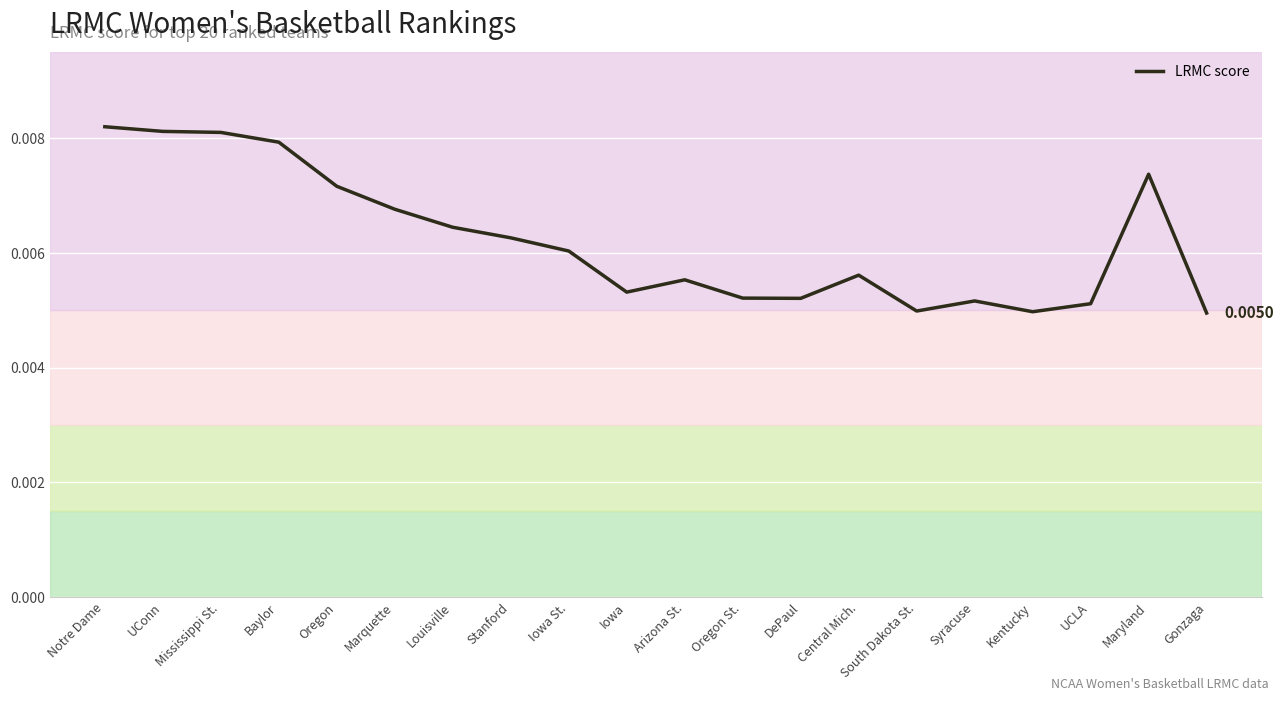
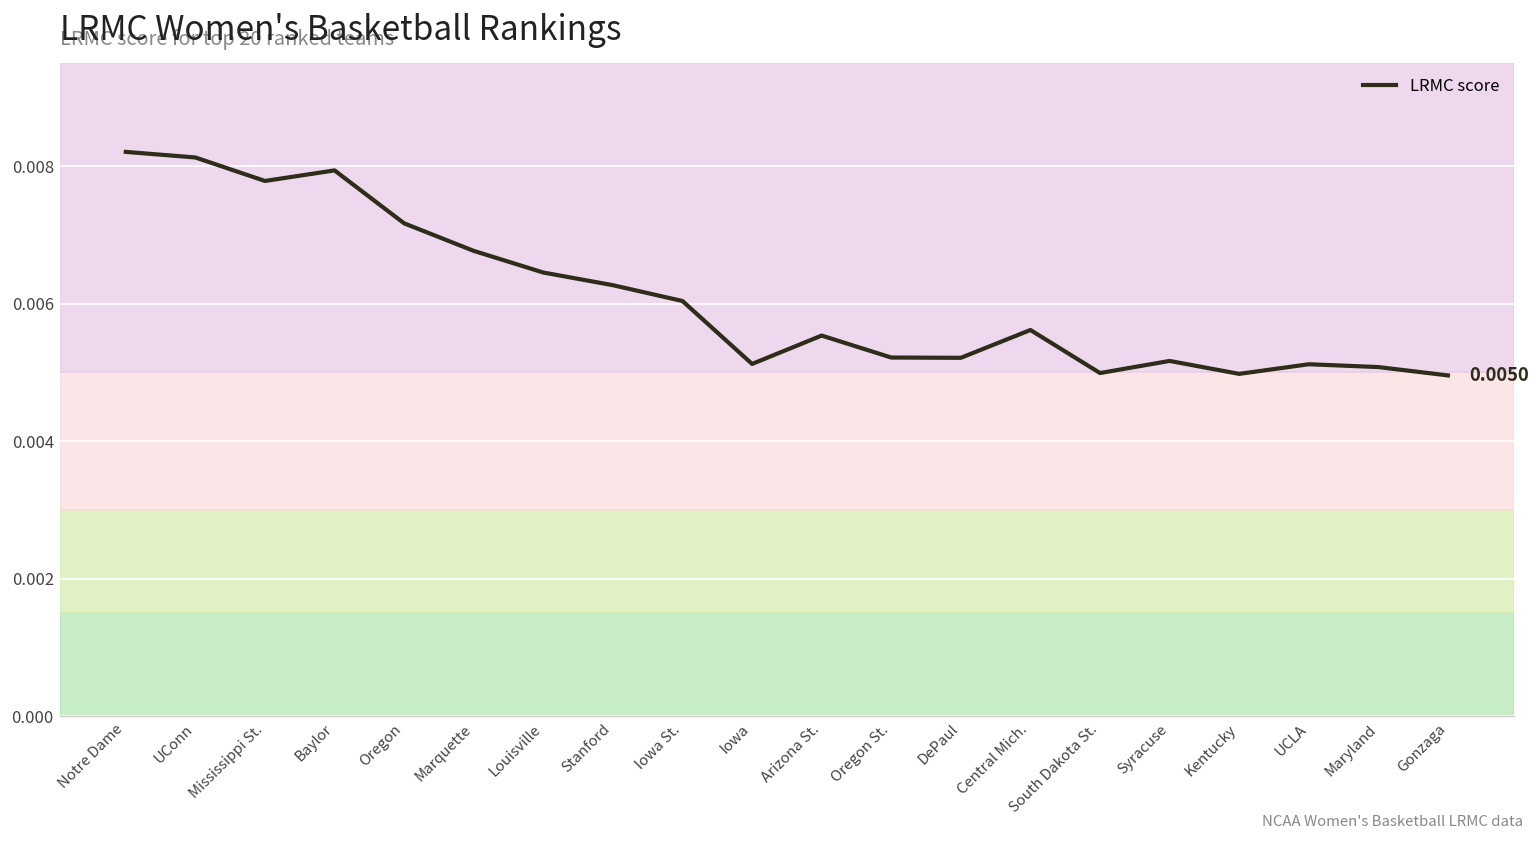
  {
    "Notre Dame": 0.0082,
    "UConn": 0.0081,
-   "Mississippi St.": 0.0081,
+   "Mississippi St.": 0.0078,
    "Baylor": 0.0079,
    "Oregon": 0.0072,
    "Marquette": 0.0068,
    "Louisville": 0.0065,
    "Stanford": 0.0063,
    "Iowa St.": 0.0060,
-   "Iowa": 0.0053,
+   "Iowa": 0.0051,
    "Arizona St.": 0.0055,
    "Oregon St.": 0.0052,
    "DePaul": 0.0052,
    "Central Mich.": 0.0056,
    "South Dakota St.": 0.0050,
    "Syracuse": 0.0052,
    "Kentucky": 0.0050,
    "UCLA": 0.0051,
-   "Maryland": 0.0074
+   "Maryland": 0.0051
  }
